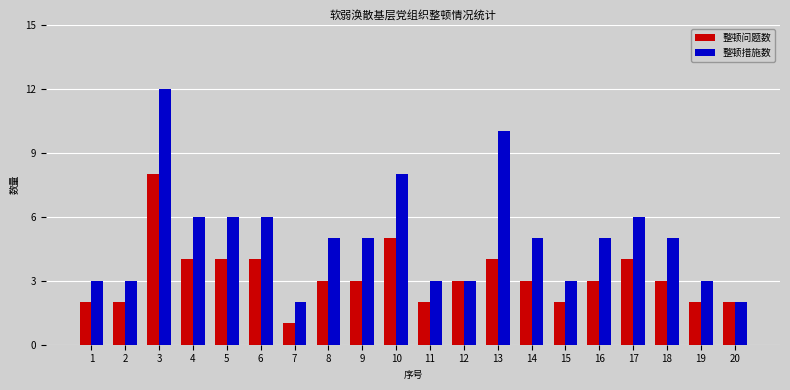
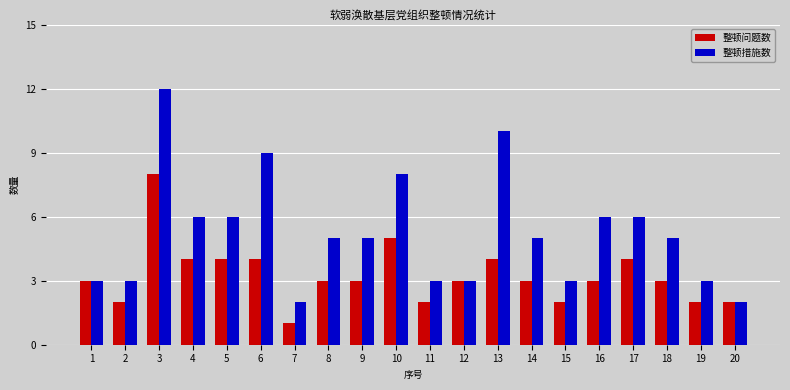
  {
    "整顿问题数": {
-     "1": 2,
+     "1": 3,
      "2": 2,
      "3": 8,
      "4": 4,
      "5": 4,
      "6": 4,
      "7": 1,
      "8": 3,
      "9": 3,
      "10": 5,
      "11": 2,
      "12": 3,
      "13": 4,
      "14": 3,
      "15": 2,
      "16": 3,
      "17": 4,
      "18": 3,
      "19": 2,
      "20": 2
    },
    "整顿措施数": {
      "1": 3,
      "2": 3,
      "3": 12,
      "4": 6,
      "5": 6,
-     "6": 6,
+     "6": 9,
      "7": 2,
      "8": 5,
      "9": 5,
      "10": 8,
      "11": 3,
      "12": 3,
      "13": 10,
      "14": 5,
      "15": 3,
-     "16": 5,
+     "16": 6,
      "17": 6,
      "18": 5,
      "19": 3,
      "20": 2
    }
  }
